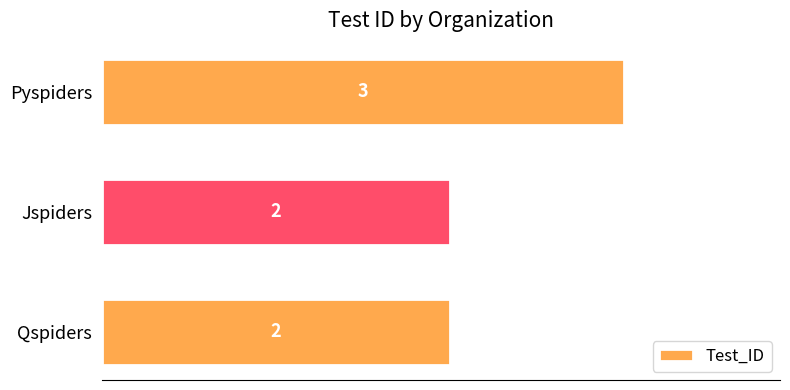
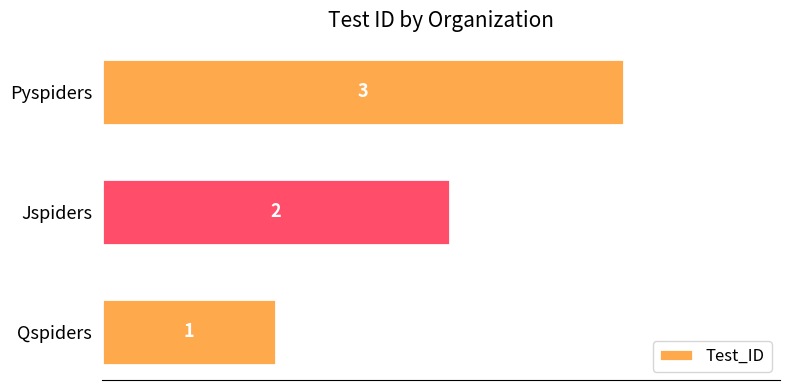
  {
    "Pyspiders": 3,
    "Jspiders": 2,
-   "Qspiders": 2
+   "Qspiders": 1
  }
